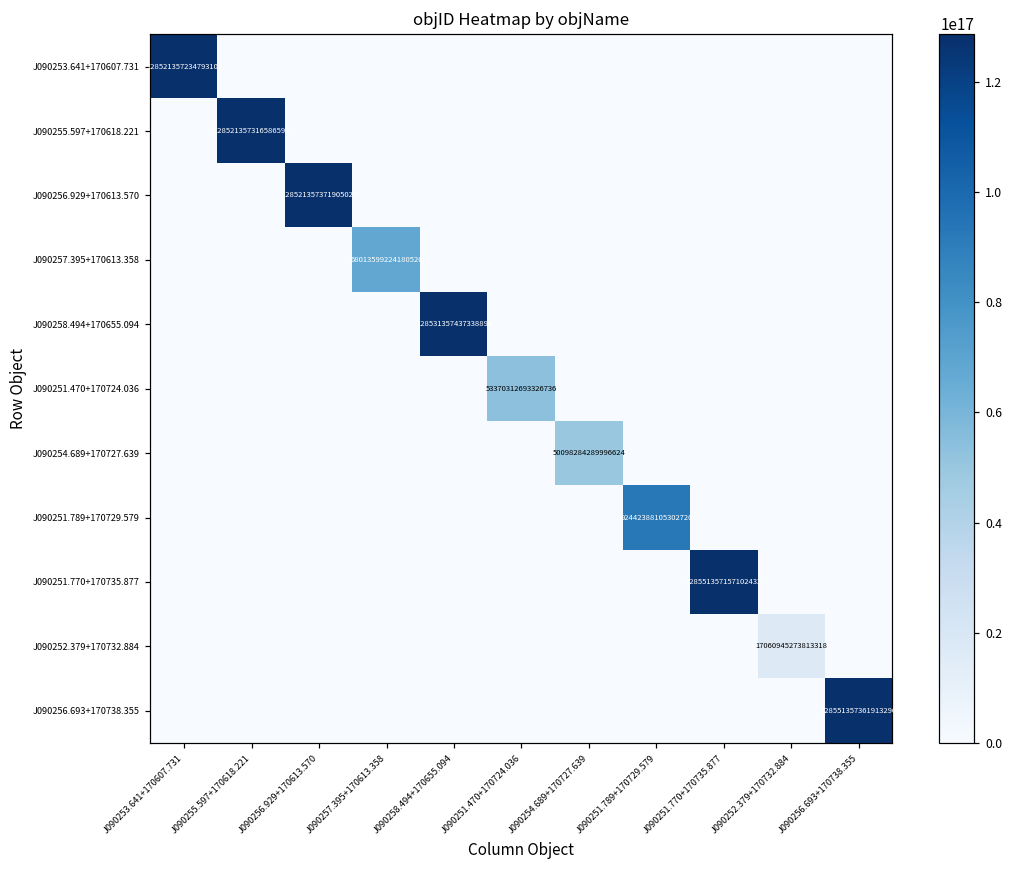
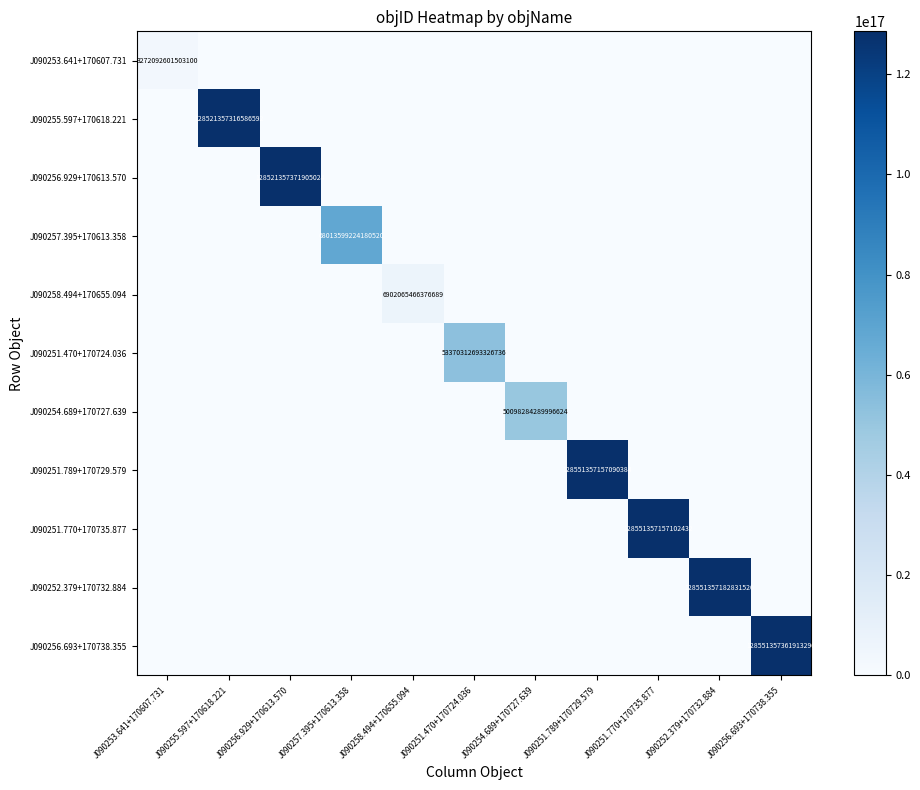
  {
    "J090253.641+170607.731": {
-     "J090253.641+170607.731": 128521357234793104
+     "J090253.641+170607.731": 3272092601503100
    },
    "J090255.597+170618.221": {
      "J090255.597+170618.221": 128521357316586592
    },
    "J090256.929+170613.570": {
      "J090256.929+170613.570": 128521357371905024
    },
    "J090257.395+170613.358": {
      "J090257.395+170613.358": 68013599224180520
    },
    "J090258.494+170655.094": {
-     "J090258.494+170655.094": 128531357437338896
+     "J090258.494+170655.094": 6902065466376689
    },
    "J090251.470+170724.036": {
      "J090251.470+170724.036": 53370312693326736
    },
    "J090254.689+170727.639": {
      "J090254.689+170727.639": 50098284289996624
    },
    "J090251.789+170729.579": {
-     "J090251.789+170729.579": 92442388105302720
+     "J090251.789+170729.579": 128551357157090384
    },
    "J090251.770+170735.877": {
      "J090251.770+170735.877": 128551357157102432
    },
    "J090252.379+170732.884": {
-     "J090252.379+170732.884": 17060945273813318
+     "J090252.379+170732.884": 128551357182831520
    },
    "J090256.693+170738.355": {
      "J090256.693+170738.355": 128551357361913296
    }
  }
